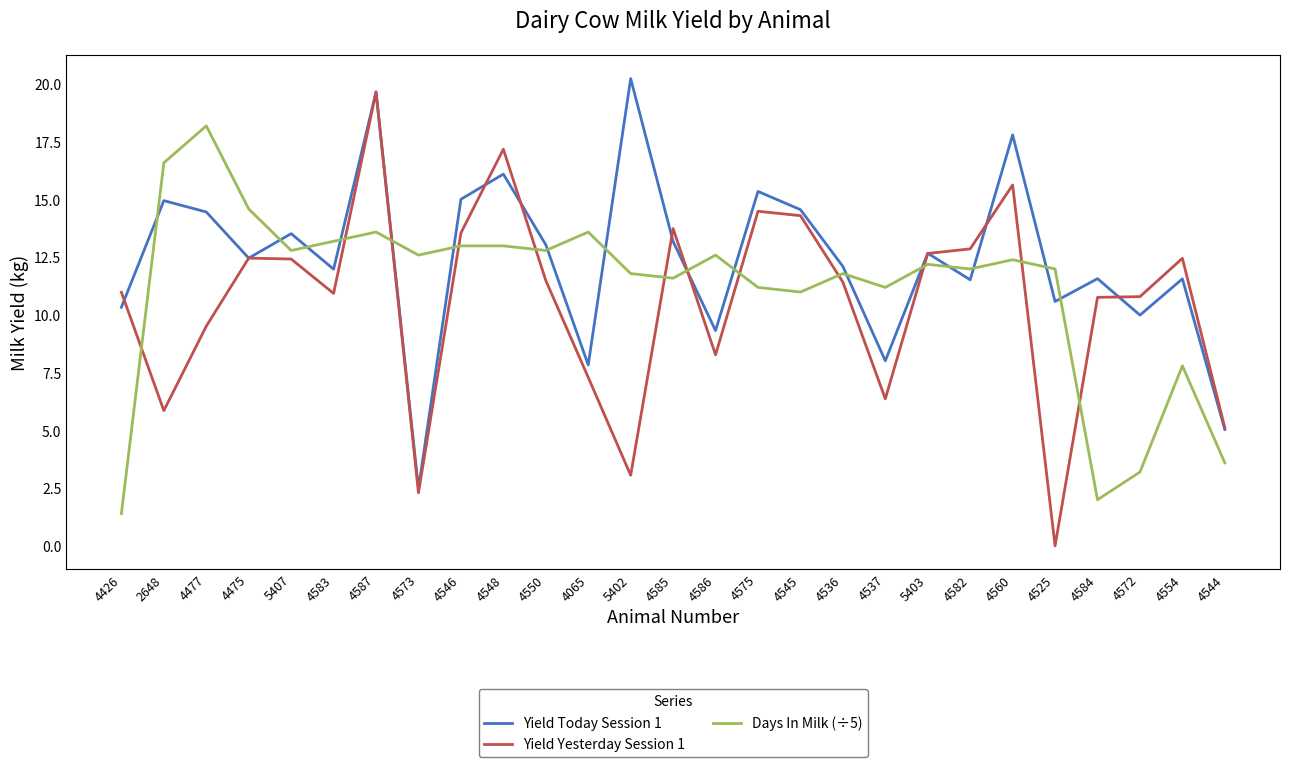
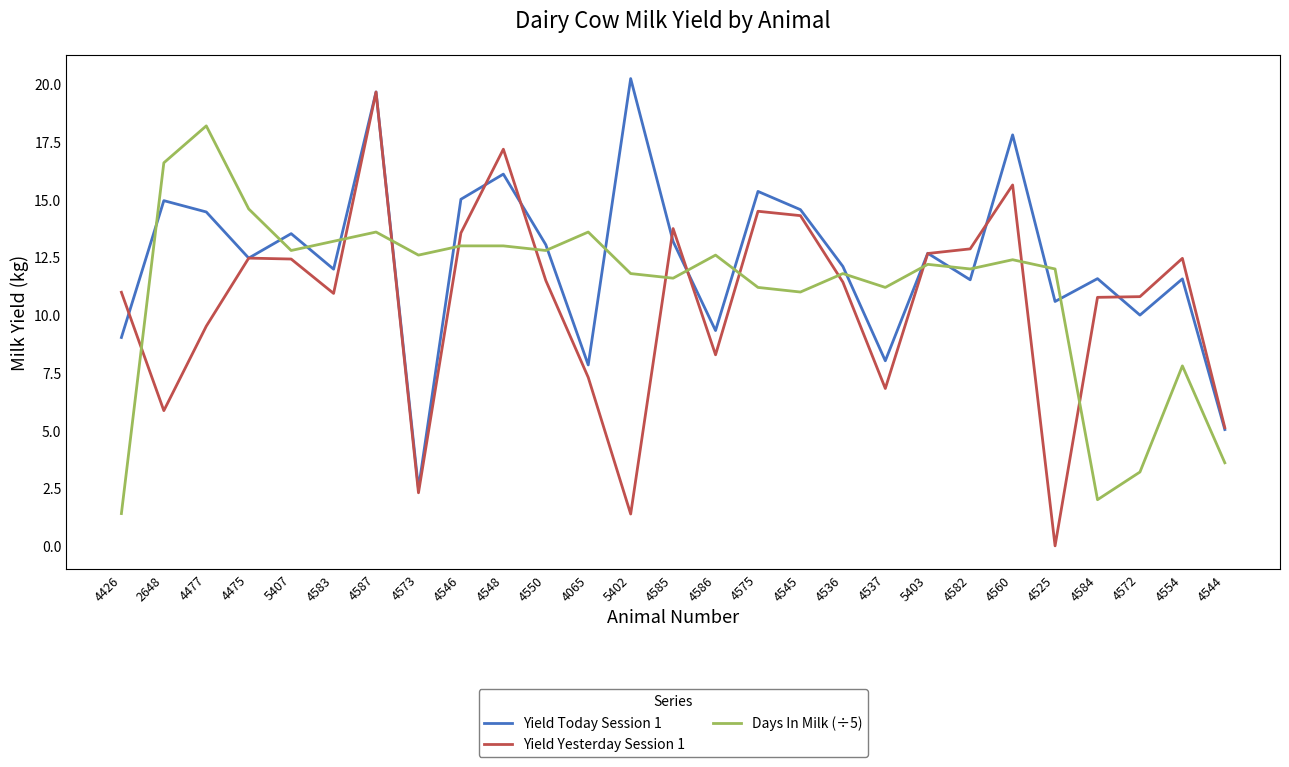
  {
    "Yield Today Session 1": {
-     "4426": 10.3,
+     "4426": 9.0,
      "2648": 15.0,
      "4477": 14.5,
      "5407": 13.5,
      "4583": 12.0,
      "4573": 2.5,
      "4546": 15.0,
      "4548": 16.1,
      "4550": 13.1,
      "4065": 7.8,
      "5402": 20.3,
      "4585": 13.2,
      "4586": 9.3,
      "4575": 15.4,
      "4545": 14.6,
      "4536": 12.1,
      "4537": 8.0,
      "4582": 11.5,
      "4560": 17.8,
      "4525": 10.6,
      "4584": 11.6,
      "4572": 10.0,
      "4554": 11.6
    },
    "Yield Yesterday Session 1": {
      "4426": 11.0,
      "2648": 5.9,
      "4477": 9.5,
      "5407": 12.4,
      "4583": 10.9,
      "4573": 2.3,
      "4546": 13.6,
      "4548": 17.2,
      "4550": 11.5,
      "4065": 7.3,
-     "5402": 3.1,
+     "5402": 1.4,
      "4585": 13.8,
      "4586": 8.3,
      "4575": 14.5,
      "4545": 14.3,
      "4536": 11.4,
-     "4537": 6.4,
+     "4537": 6.8,
      "4582": 12.9,
      "4560": 15.6,
      "4525": 0.0,
      "4584": 10.8,
      "4572": 10.8,
      "4554": 12.5
    },
    "Days In Milk (÷5)": {
      "4426": 1.4,
      "2648": 16.6,
      "4477": 18.2,
      "4475": 14.6,
      "5407": 12.8,
      "4583": 13.2,
      "4587": 13.6,
      "4573": 12.6,
      "4546": 13.0,
      "4548": 13.0,
      "4550": 12.8,
      "4065": 13.6,
      "5402": 11.8,
      "4585": 11.6,
      "4586": 12.6,
      "4575": 11.2,
      "4545": 11.0,
      "4536": 11.8,
      "4537": 11.2,
      "5403": 12.2,
      "4582": 12.0,
      "4560": 12.4,
      "4525": 12.0,
      "4584": 2.0,
      "4572": 3.2,
      "4554": 7.8,
      "4544": 3.6
    }
  }
